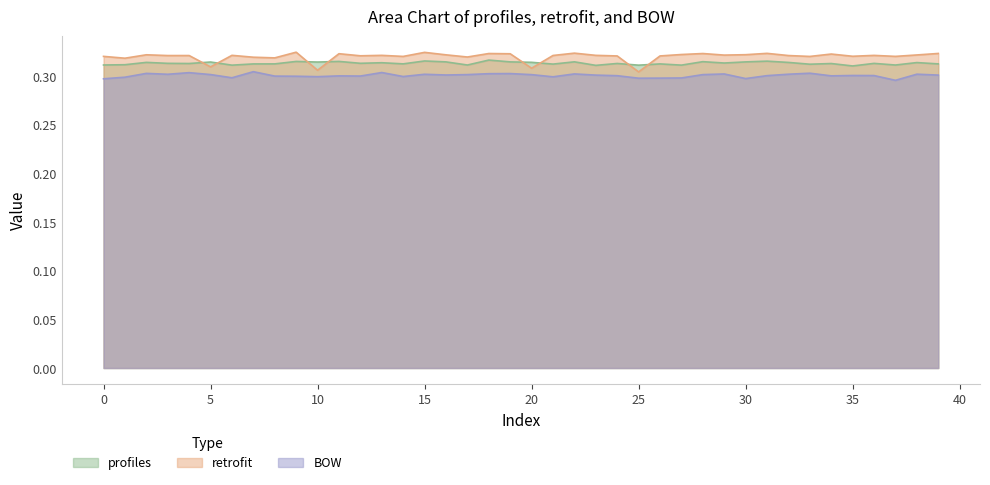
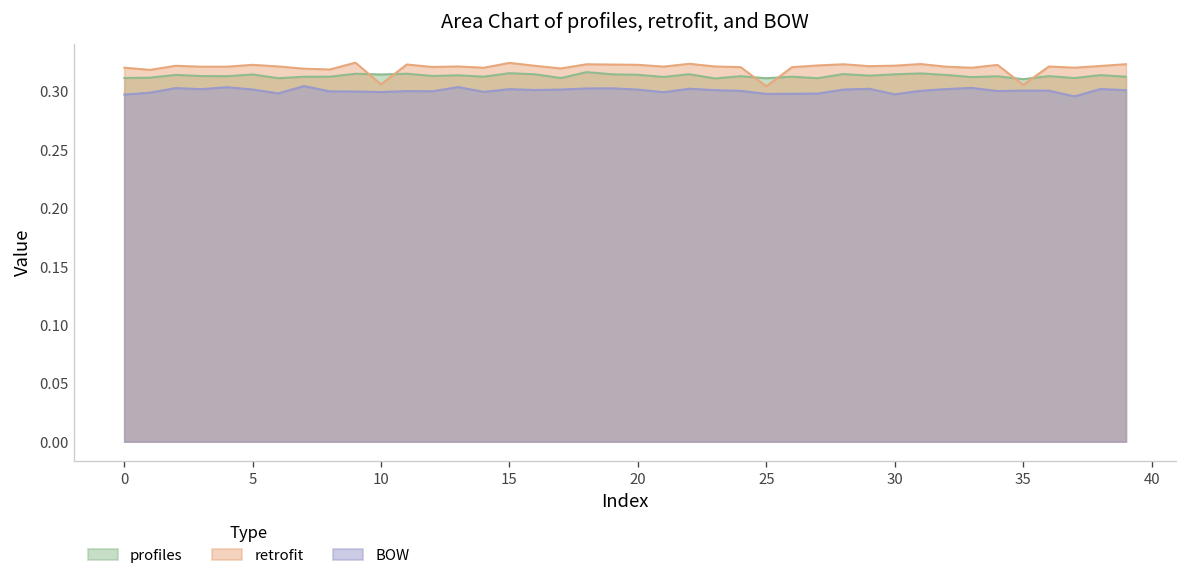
  {
    "retrofit": {
      "0": 0.32,
-     "5": 0.31,
+     "5": 0.32,
      "10": 0.31,
      "15": 0.32,
-     "20": 0.31,
+     "20": 0.32,
      "25": 0.30,
      "30": 0.32,
-     "35": 0.32
+     "35": 0.31
    }
  }
